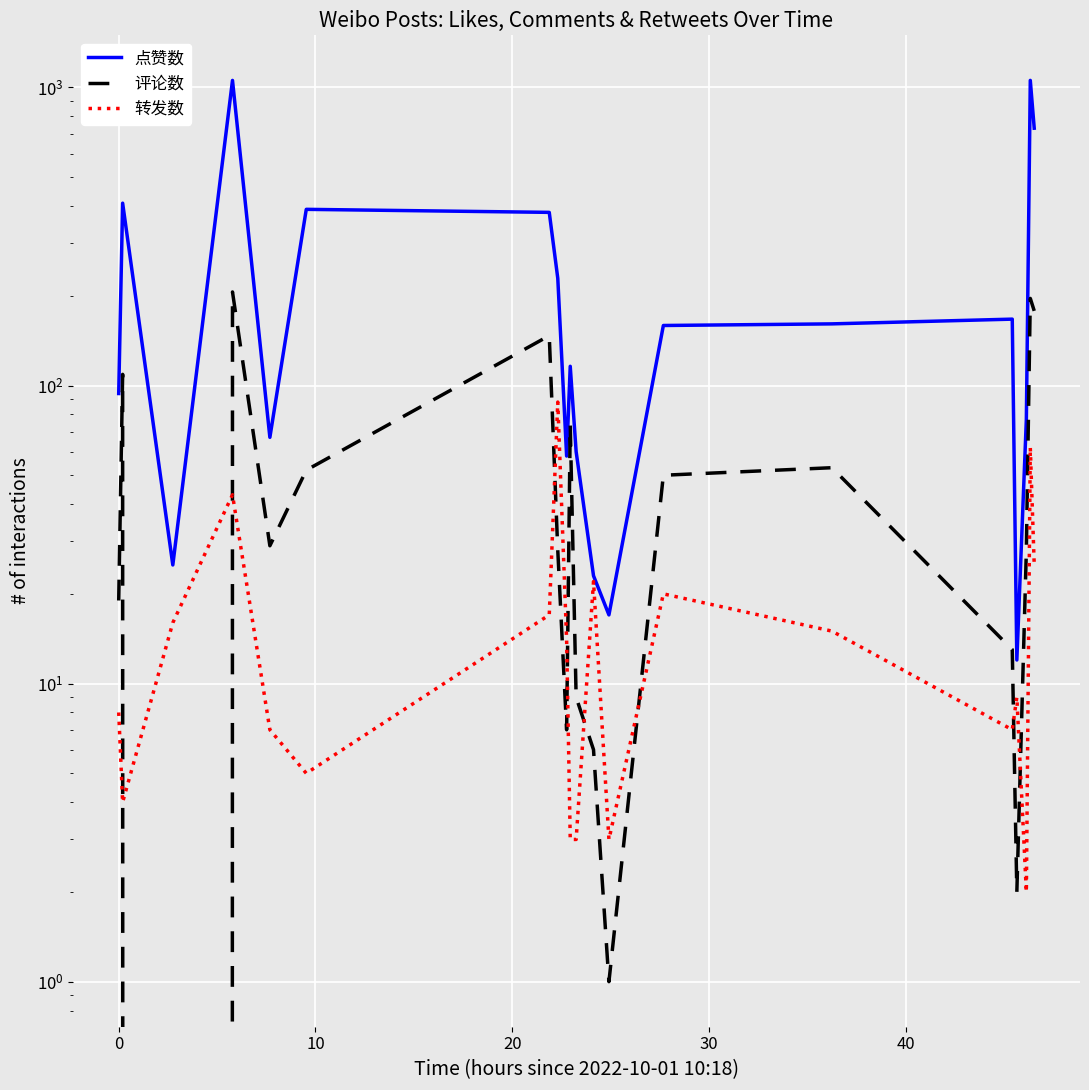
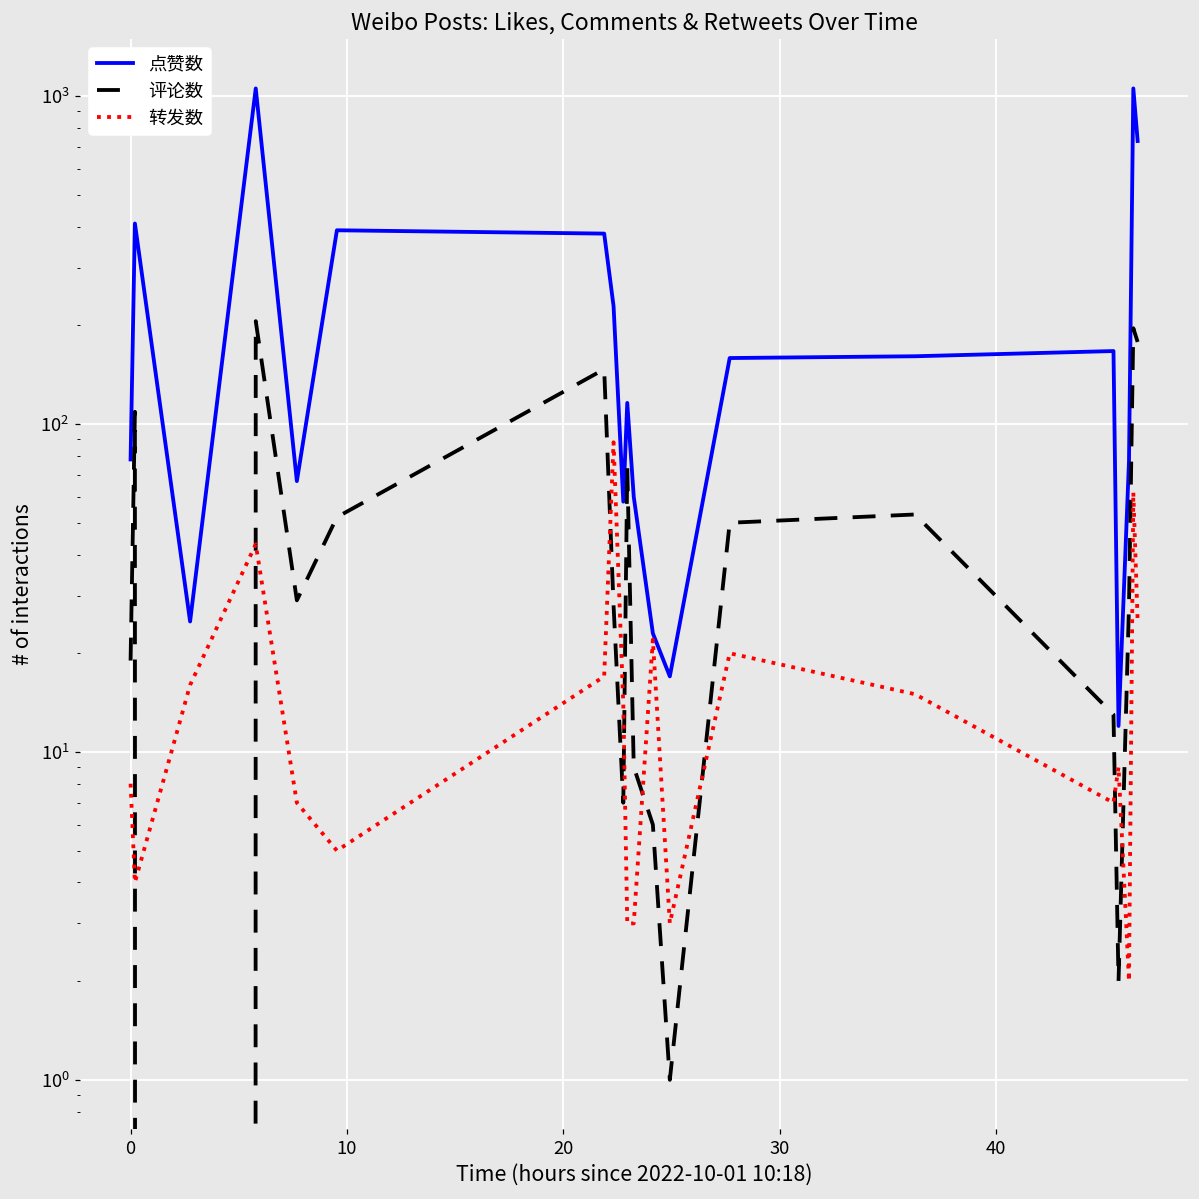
  {
    "点赞数": {
-     "0": 94
+     "0": 78
    },
    "评论数": {
      "0": 19
    },
    "转发数": {
      "0": 8
    }
  }
